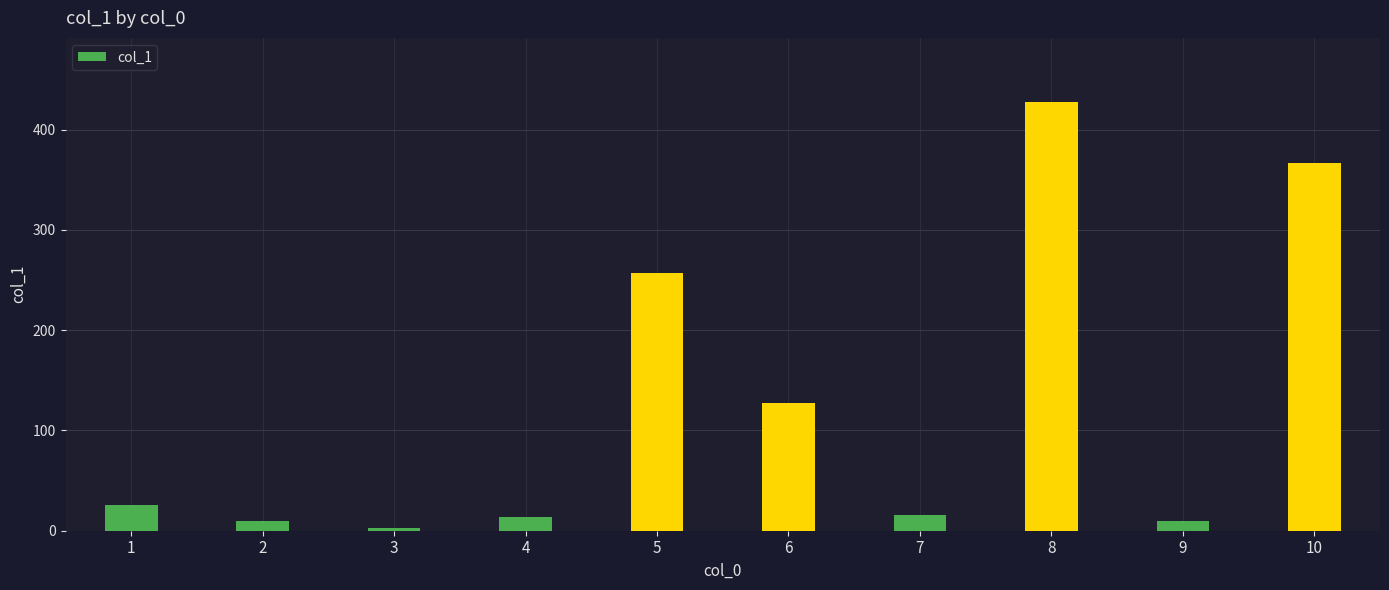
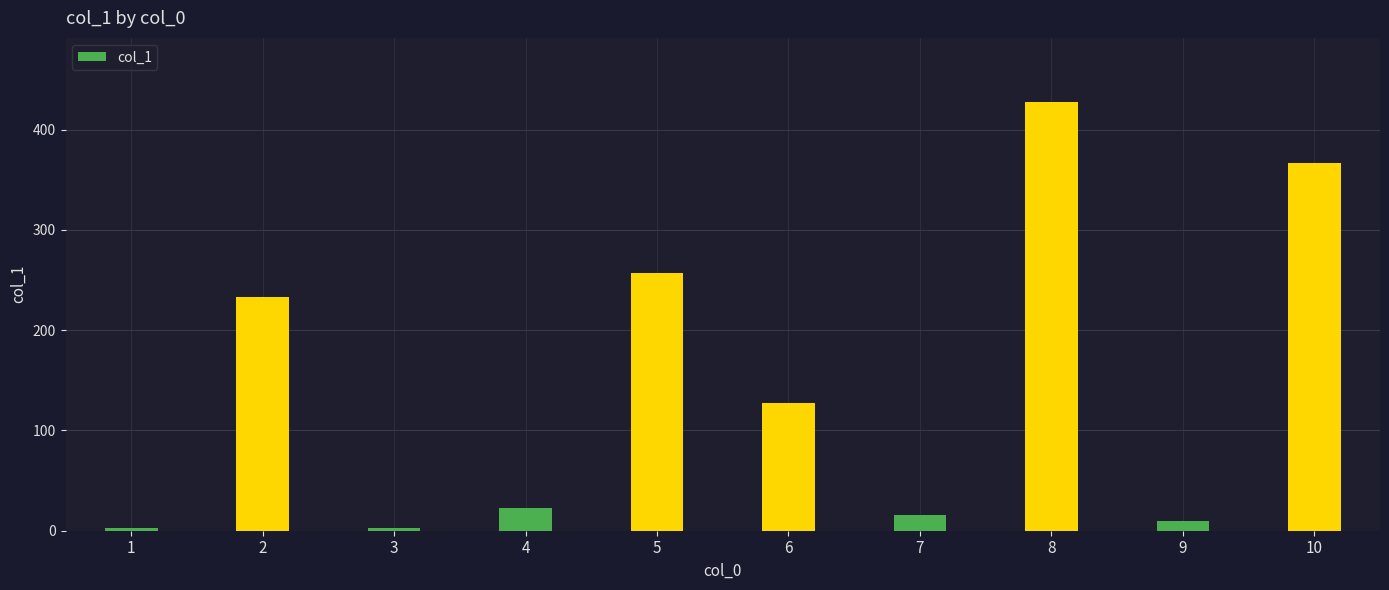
  {
-   "1": 26,
-   "2": 9,
+   "1": 2,
+   "2": 233,
    "3": 3,
-   "4": 14,
+   "4": 23,
    "5": 257,
    "6": 127,
    "7": 16,
    "8": 427,
    "9": 10,
    "10": 367
  }
